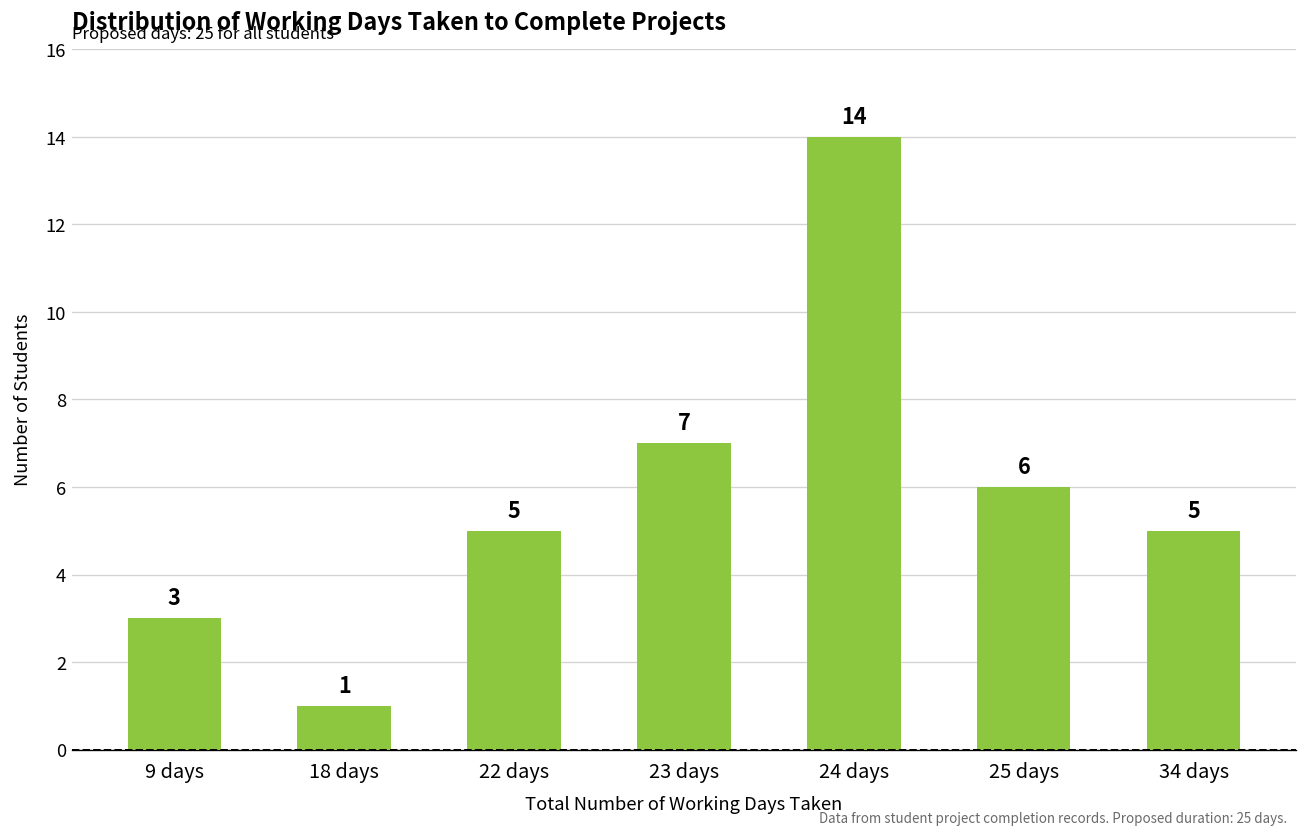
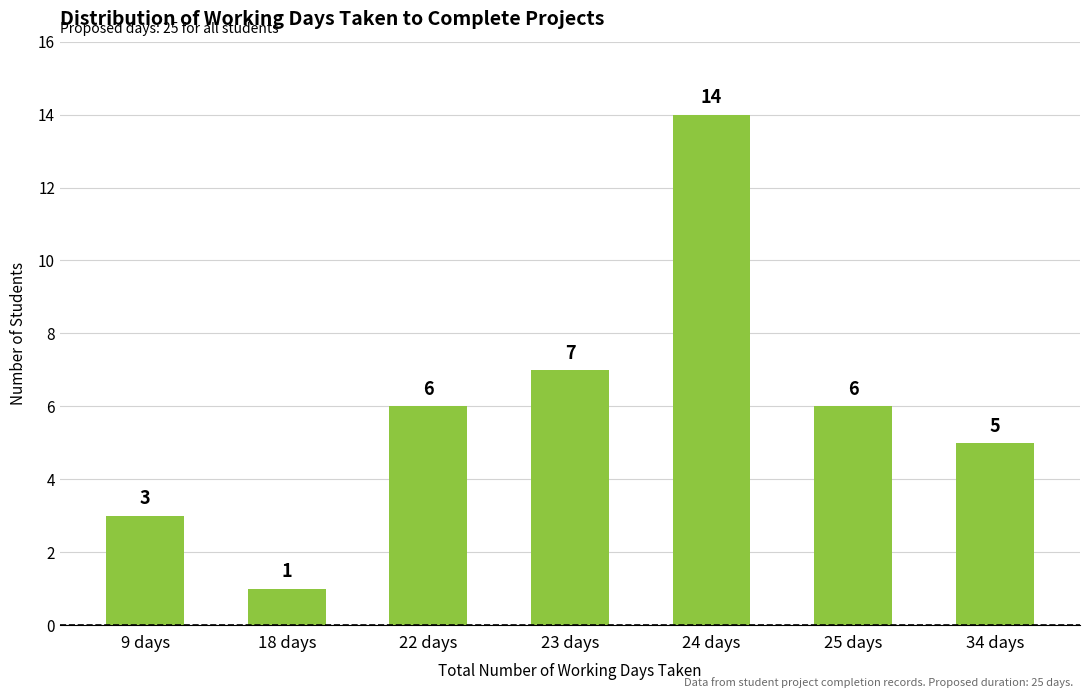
  {
    "9 days": 3,
    "18 days": 1,
-   "22 days": 5,
+   "22 days": 6,
    "23 days": 7,
    "24 days": 14,
    "25 days": 6,
    "34 days": 5
  }
